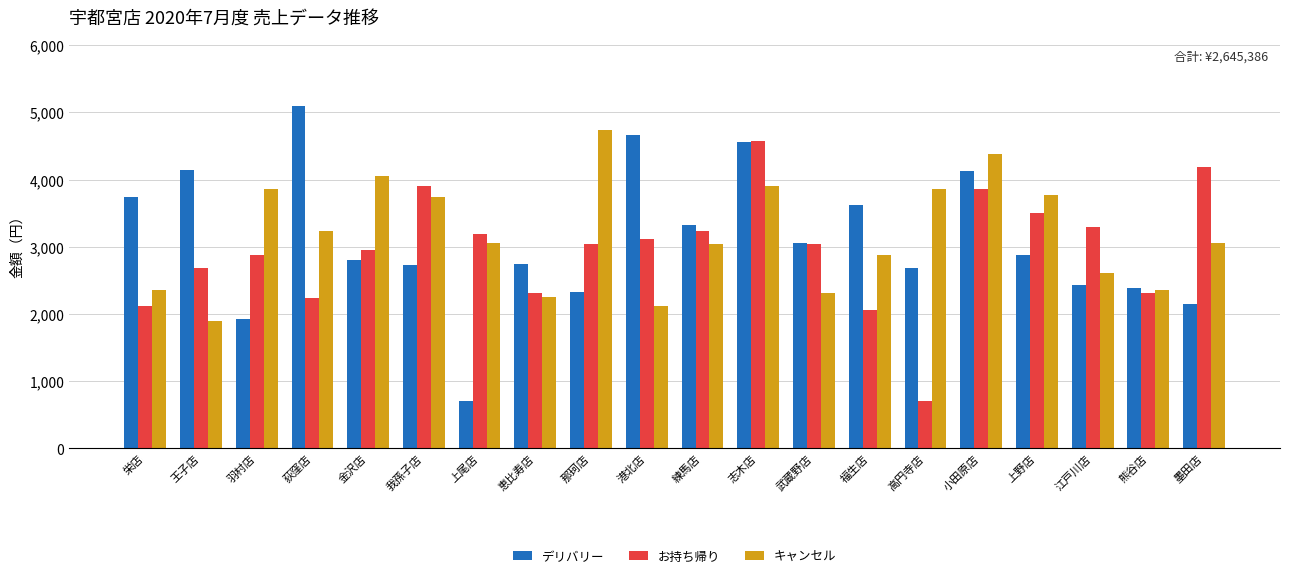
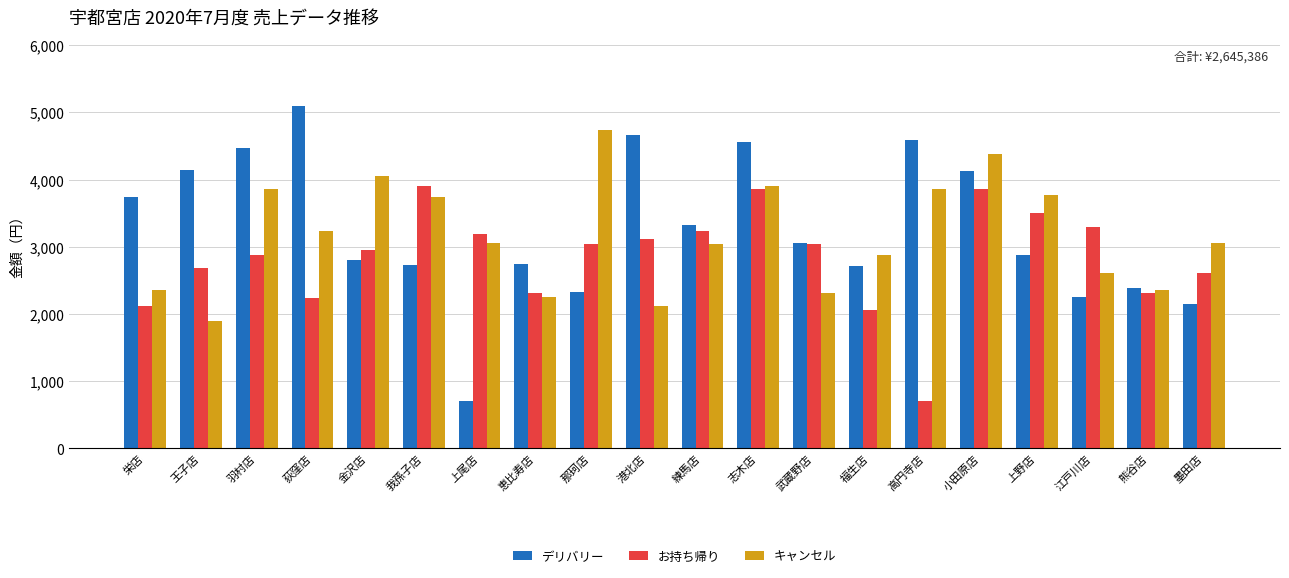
  {
    "デリバリー": {
      "栄店": "3,700",
      "王子店": "4,100",
-     "羽村店": "1,900",
+     "羽村店": "4,500",
      "荻窪店": "5,100",
      "金沢店": "2,800",
      "我孫子店": "2,700",
      "上尾店": "700",
      "恵比寿店": "2,800",
      "那珂店": "2,300",
      "港北店": "4,700",
      "練馬店": "3,300",
      "志木店": "4,600",
      "武蔵野店": "3,100",
-     "福生店": "3,600",
-     "高円寺店": "2,700",
+     "福生店": "2,700",
+     "高円寺店": "4,600",
      "小田原店": "4,100",
      "上野店": "2,900",
-     "江戸川店": "2,400",
+     "江戸川店": "2,300",
      "熊谷店": "2,400",
      "墨田店": "2,200"
    },
    "お持ち帰り": {
      "栄店": "2,100",
      "王子店": "2,700",
      "羽村店": "2,900",
      "荻窪店": "2,200",
      "金沢店": "3,000",
      "我孫子店": "3,900",
      "上尾店": "3,200",
      "恵比寿店": "2,300",
      "那珂店": "3,000",
      "港北店": "3,100",
      "練馬店": "3,200",
-     "志木店": "4,600",
+     "志木店": "3,900",
      "武蔵野店": "3,000",
      "福生店": "2,100",
      "高円寺店": "700",
      "小田原店": "3,900",
      "上野店": "3,500",
      "江戸川店": "3,300",
      "熊谷店": "2,300",
-     "墨田店": "4,200"
+     "墨田店": "2,600"
    },
    "キャンセル": {
      "栄店": "2,400",
      "王子店": "1,900",
      "羽村店": "3,900",
      "荻窪店": "3,200",
      "金沢店": "4,100",
      "我孫子店": "3,700",
      "上尾店": "3,100",
      "恵比寿店": "2,300",
      "那珂店": "4,700",
      "港北店": "2,100",
      "練馬店": "3,000",
      "志木店": "3,900",
      "武蔵野店": "2,300",
      "福生店": "2,900",
      "高円寺店": "3,900",
      "小田原店": "4,400",
      "上野店": "3,800",
      "江戸川店": "2,600",
      "熊谷店": "2,400",
      "墨田店": "3,100"
    }
  }
